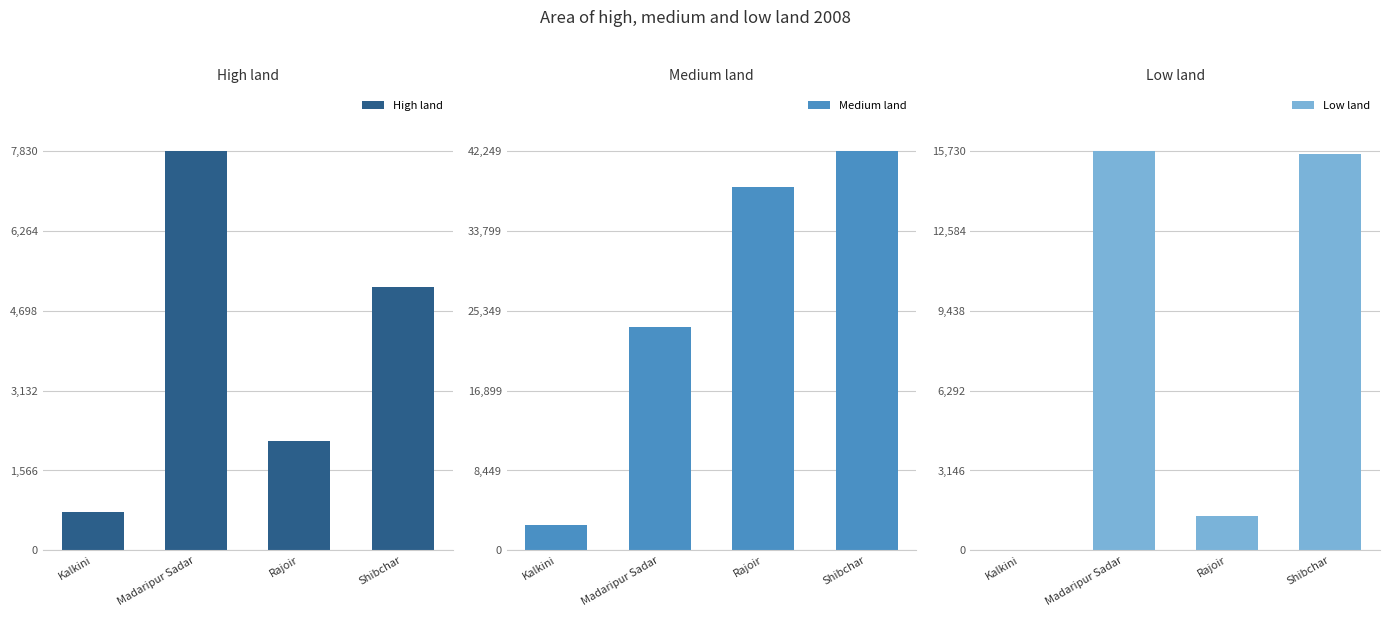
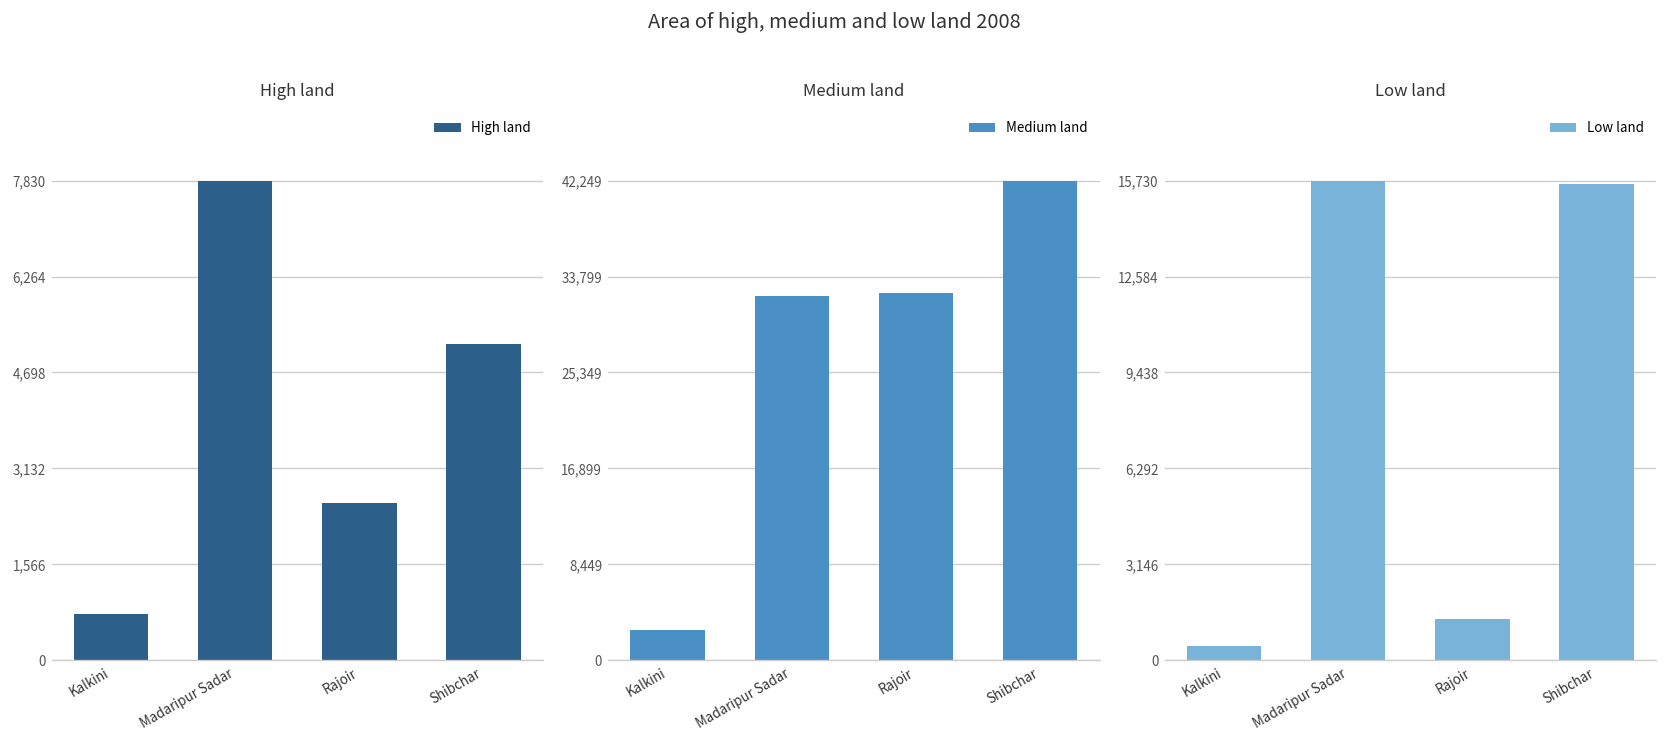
  {
    "High land": {
      "Kalkini": "800",
      "Madaripur Sadar": "7,800",
-     "Rajoir": "2,100",
+     "Rajoir": "2,600",
      "Shibchar": "5,200"
    },
    "Medium land": {
      "Kalkini": "3,000",
-     "Madaripur Sadar": "24,000",
-     "Rajoir": "38,000",
+     "Madaripur Sadar": "32,000",
+     "Rajoir": "32,000",
      "Shibchar": "42,000"
    },
    "Low land": {
-     "Kalkini": "0",
+     "Kalkini": "500",
      "Madaripur Sadar": "15,700",
      "Rajoir": "1,300",
      "Shibchar": "15,600"
    }
  }
